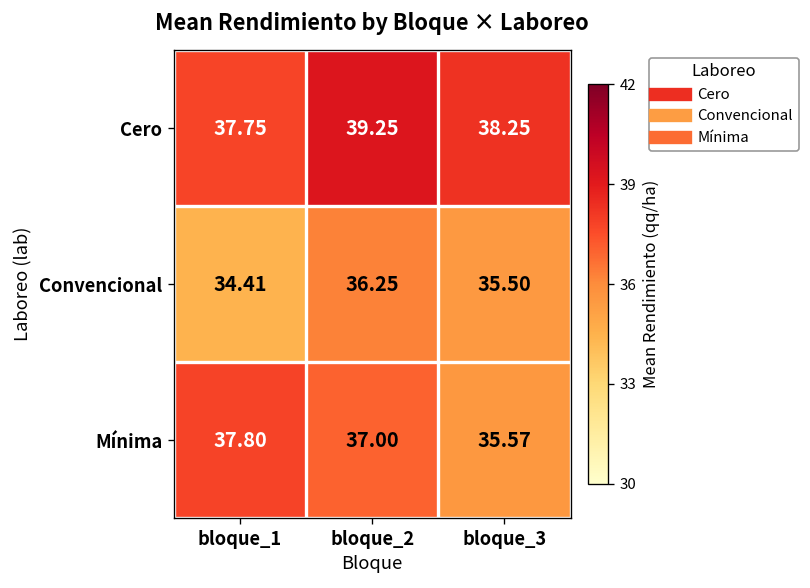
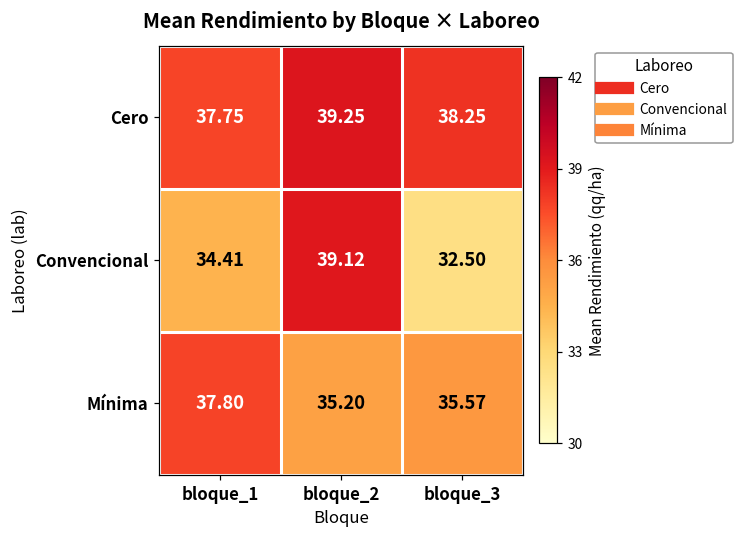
  {
    "Cero": {
      "bloque_1": 37.75,
      "bloque_2": 39.25,
      "bloque_3": 38.25
    },
    "Convencional": {
      "bloque_1": 34.41,
-     "bloque_2": 36.25,
-     "bloque_3": 35.50
+     "bloque_2": 39.12,
+     "bloque_3": 32.50
    },
    "Mínima": {
      "bloque_1": 37.80,
-     "bloque_2": 37.00,
+     "bloque_2": 35.20,
      "bloque_3": 35.57
    }
  }
